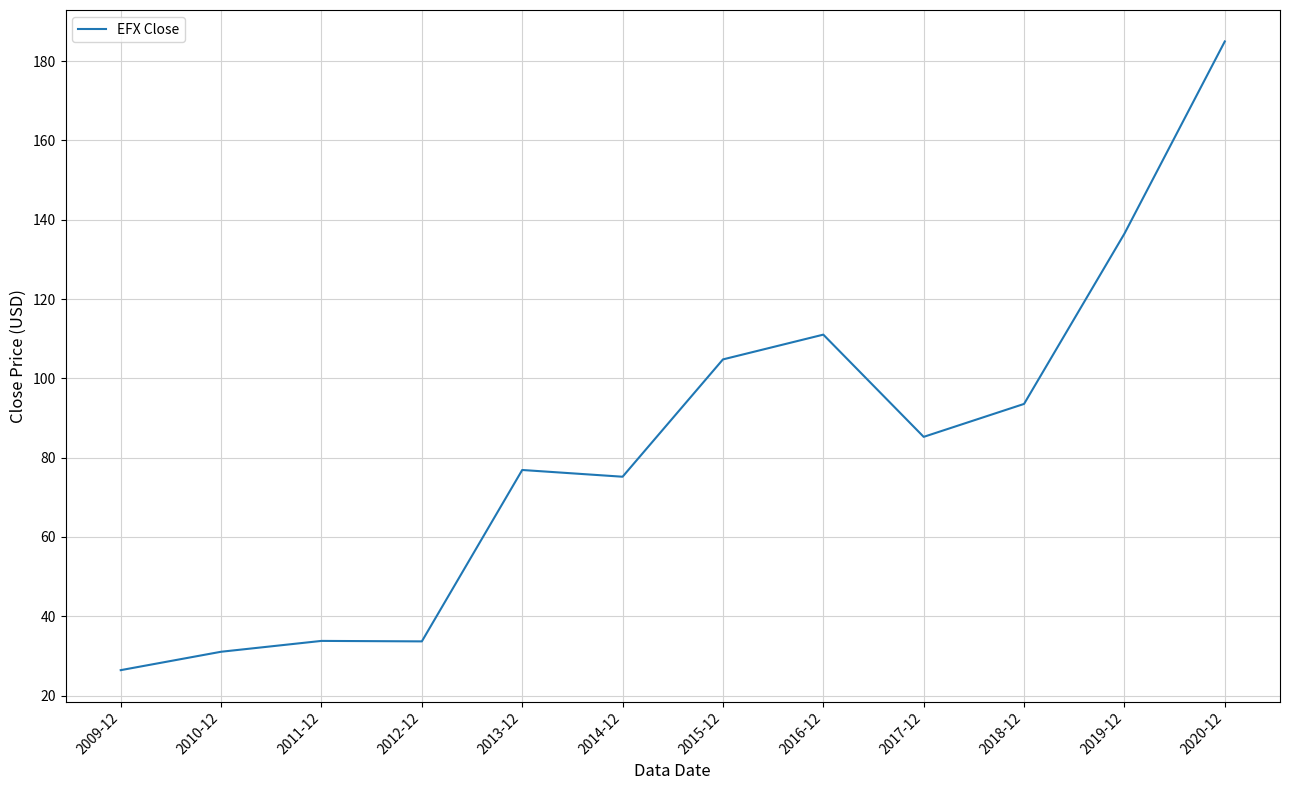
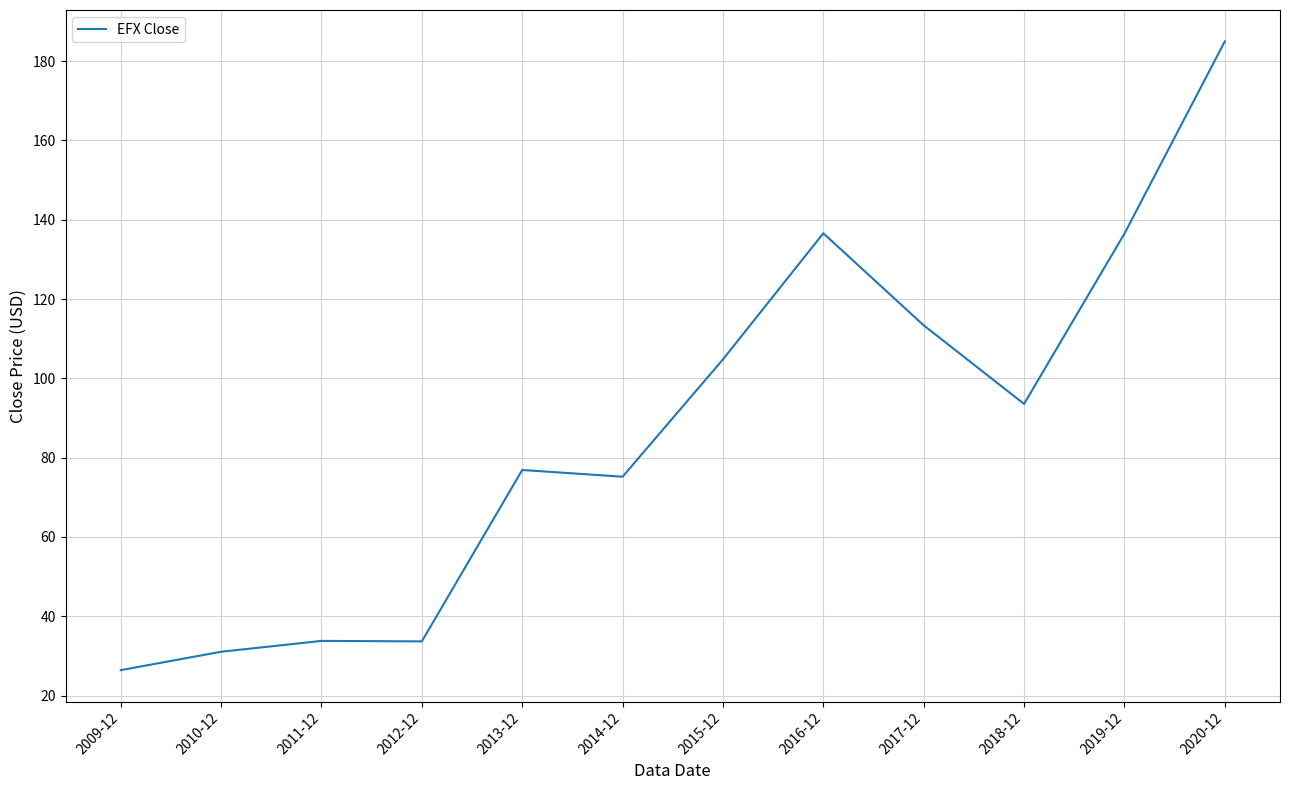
  {
    "2009-12": 26,
    "2010-12": 31,
    "2011-12": 34,
    "2012-12": 34,
    "2013-12": 77,
    "2014-12": 75,
    "2015-12": 105,
-   "2016-12": 111,
-   "2017-12": 85,
+   "2016-12": 137,
+   "2017-12": 113,
    "2018-12": 94,
    "2019-12": 136,
    "2020-12": 185
  }
